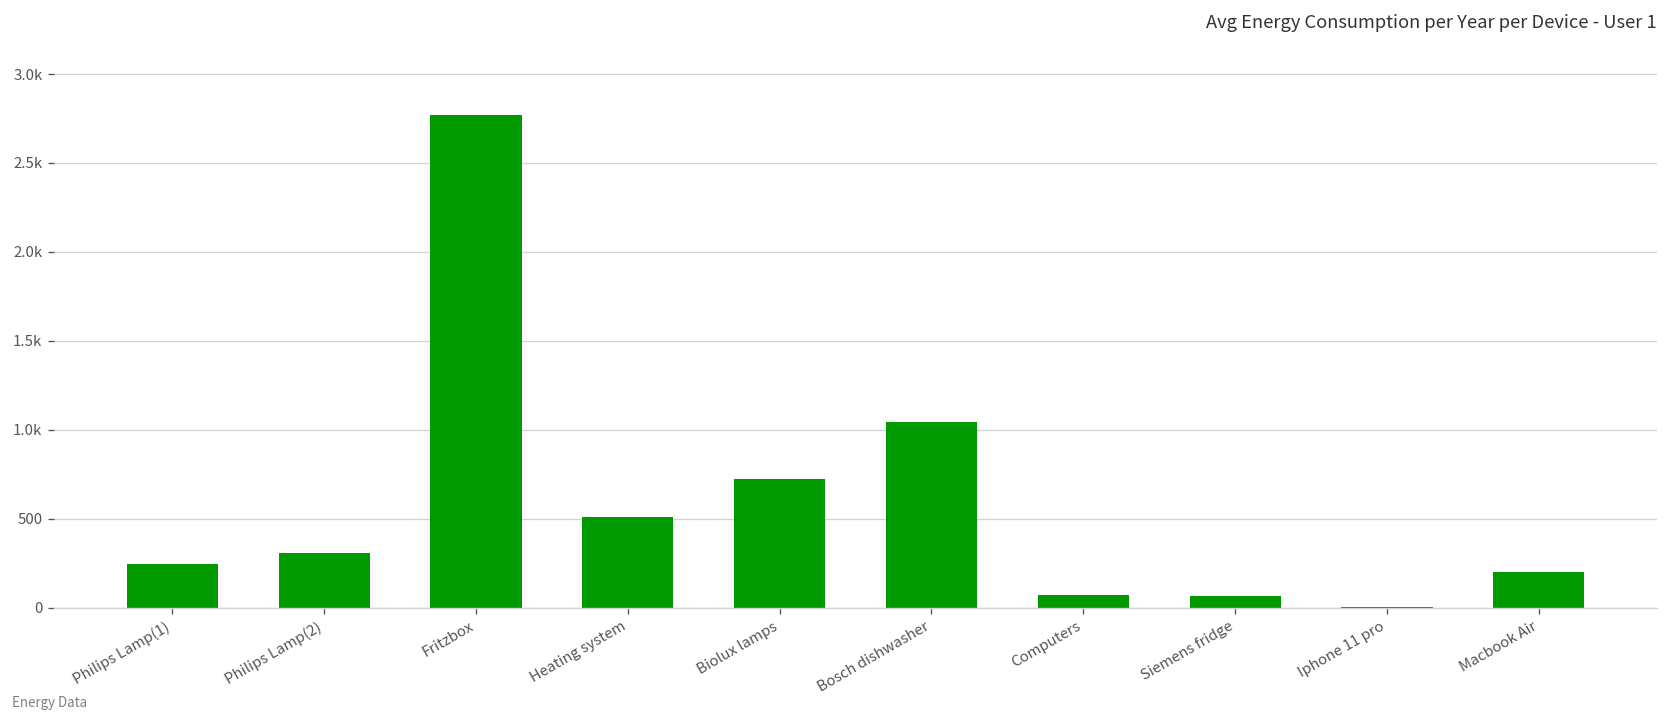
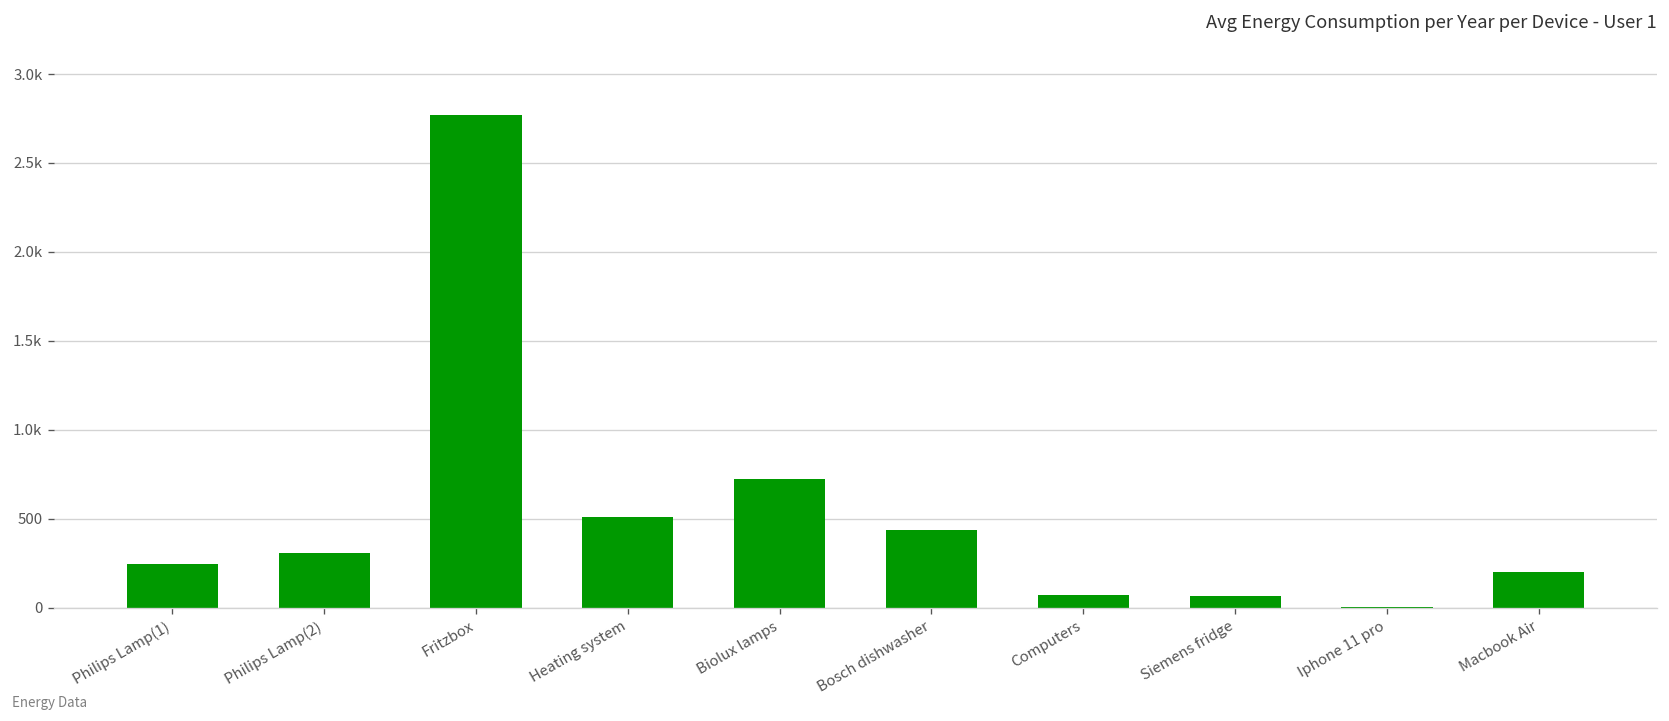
  {
    "Philips Lamp(1)": 250,
    "Philips Lamp(2)": 310,
    "Fritzbox": 2770,
    "Heating system": 510,
    "Biolux lamps": 720,
-   "Bosch dishwasher": 1040,
+   "Bosch dishwasher": 440,
    "Computers": 70,
    "Siemens fridge": 70,
    "Macbook Air": 200
  }
